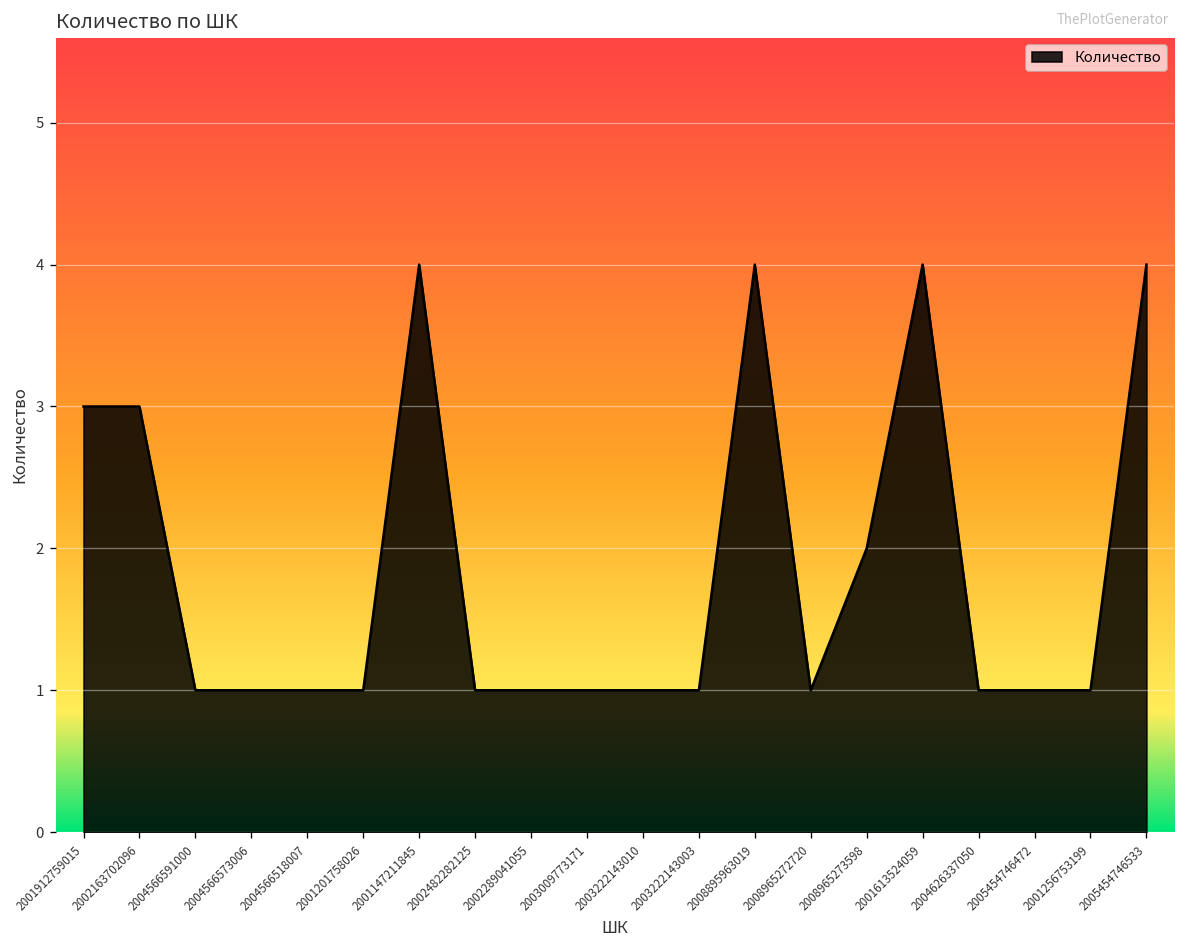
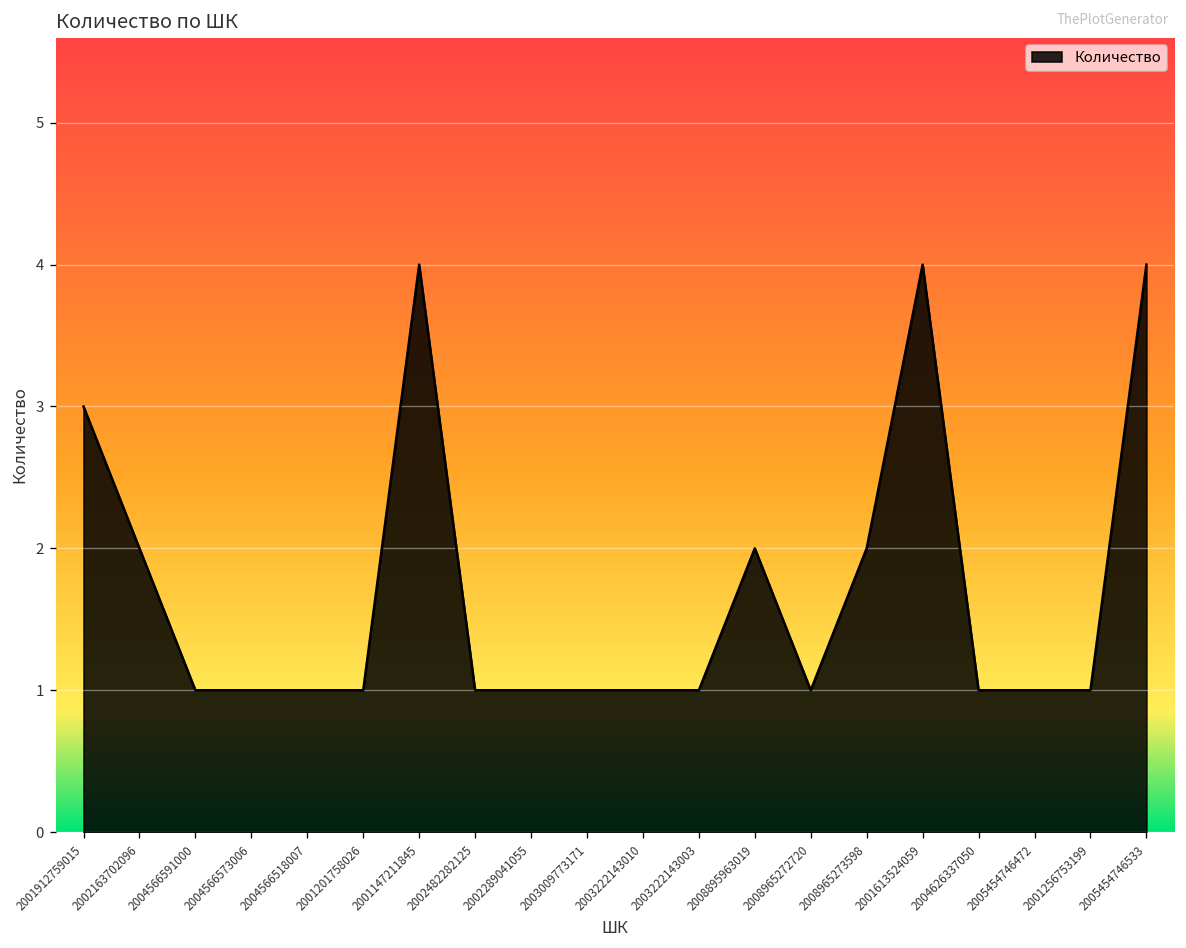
  {
    "2001912759015": 3,
-   "2002163702096": 3,
+   "2002163702096": 2,
    "2004566591000": 1,
    "2004566573006": 1,
    "2004566518007": 1,
    "2001201758026": 1,
    "2001147211845": 4,
    "2002482282125": 1,
    "2002289041055": 1,
    "2003009773171": 1,
    "2003222143010": 1,
    "2003222143003": 1,
-   "2008895963019": 4,
+   "2008895963019": 2,
    "2008965272720": 1,
    "2008965273598": 2,
    "2001613524059": 4,
    "2004626337050": 1,
    "2005454746472": 1,
    "2001256753199": 1,
    "2005454746533": 4
  }
